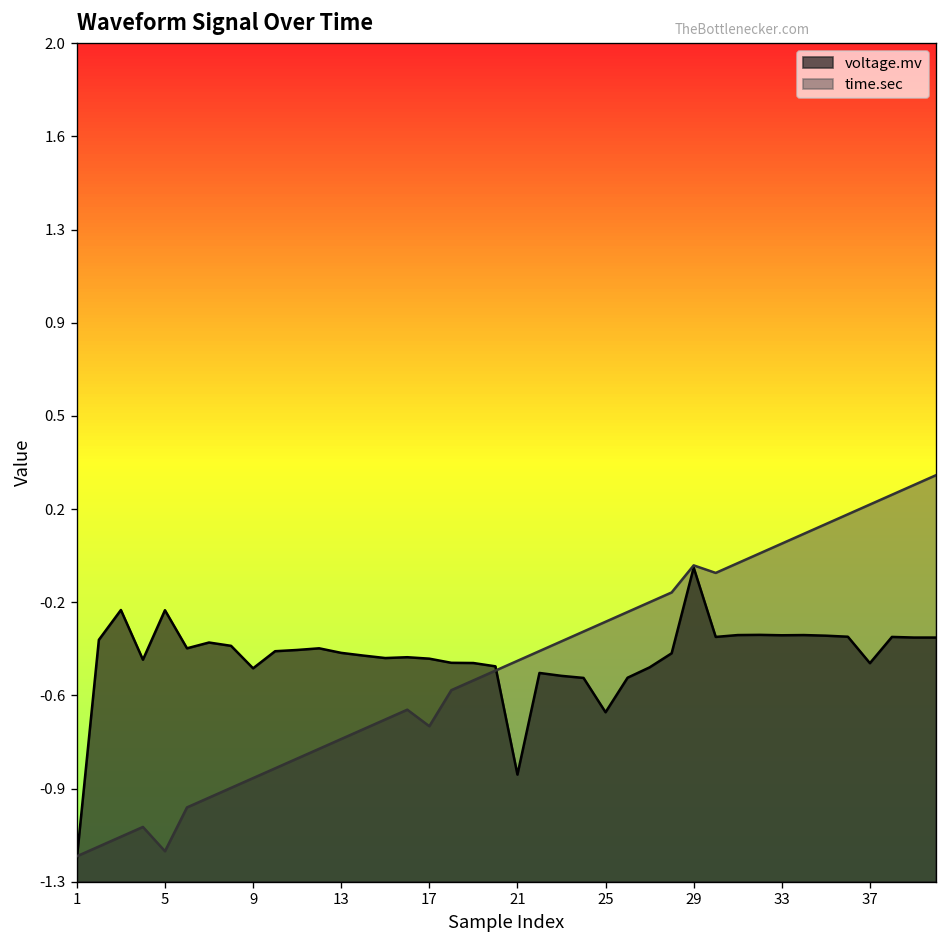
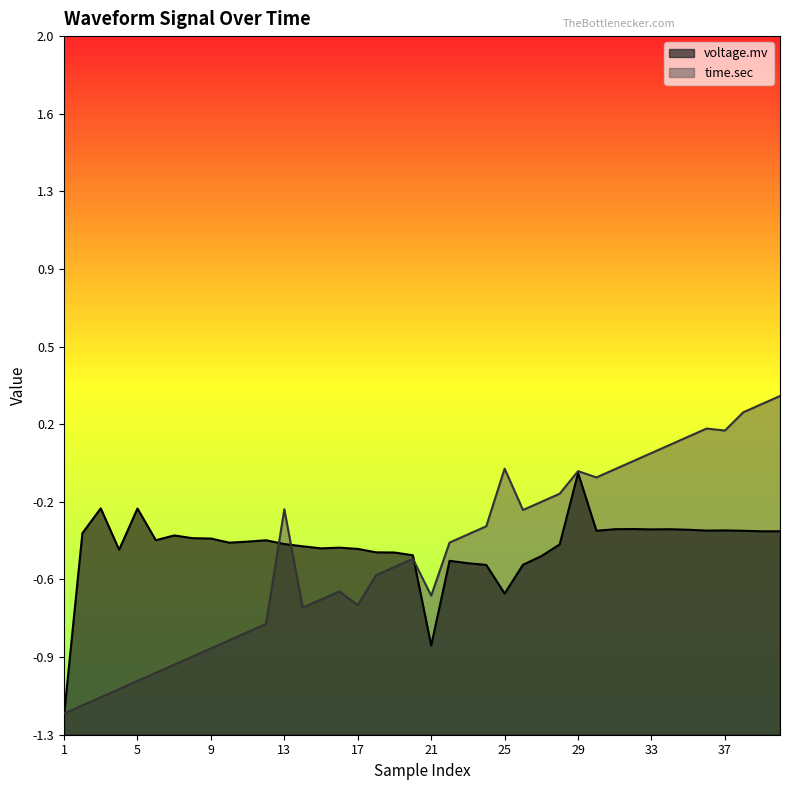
  {
    "voltage.mv": {
      "5": -0.23,
-     "9": -0.46,
+     "9": -0.37,
      "13": -0.40,
      "17": -0.42,
      "21": -0.88,
      "25": -0.63,
      "33": -0.33,
-     "37": -0.44
+     "37": -0.33
    },
    "time.sec": {
-     "5": -1.18,
+     "5": -1.05,
      "9": -0.89,
-     "13": -0.74,
+     "13": -0.23,
      "17": -0.69,
-     "21": -0.43,
-     "25": -0.28,
+     "21": -0.64,
+     "25": -0.04,
      "33": 0.03,
-     "37": 0.18
+     "37": 0.14
    }
  }
